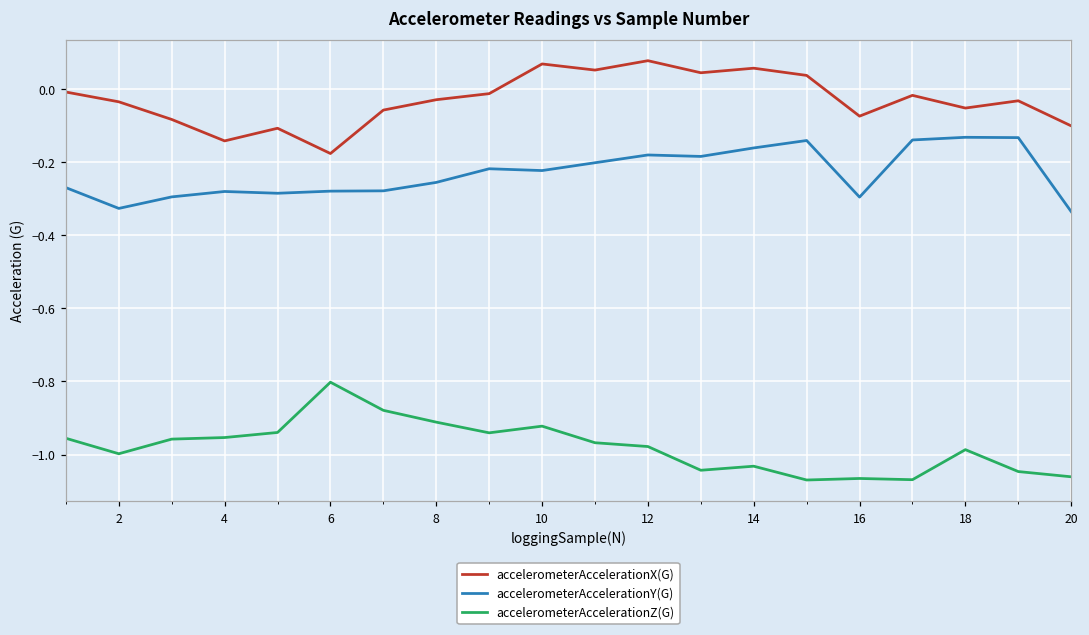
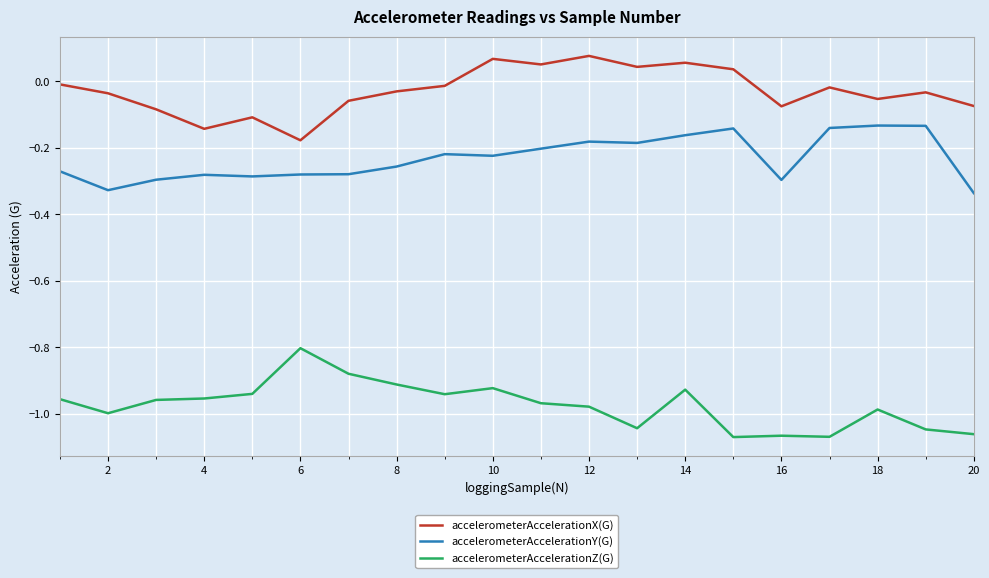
  {
    "accelerometerAccelerationX(G)": {
      "2": -0.04,
      "4": -0.14,
      "6": -0.18,
      "8": -0.03,
      "10": 0.07,
      "12": 0.08,
      "14": 0.06,
      "16": -0.07,
      "18": -0.05,
-     "20": -0.10
+     "20": -0.07
    },
    "accelerometerAccelerationY(G)": {
      "2": -0.33,
      "4": -0.28,
      "6": -0.28,
      "8": -0.26,
      "10": -0.22,
      "12": -0.18,
      "14": -0.16,
      "16": -0.30,
      "18": -0.13,
      "20": -0.34
    },
    "accelerometerAccelerationZ(G)": {
      "2": -1.00,
      "4": -0.95,
      "6": -0.80,
      "8": -0.91,
      "10": -0.92,
      "12": -0.98,
-     "14": -1.03,
+     "14": -0.93,
      "16": -1.07,
      "18": -0.99,
      "20": -1.06
    }
  }
